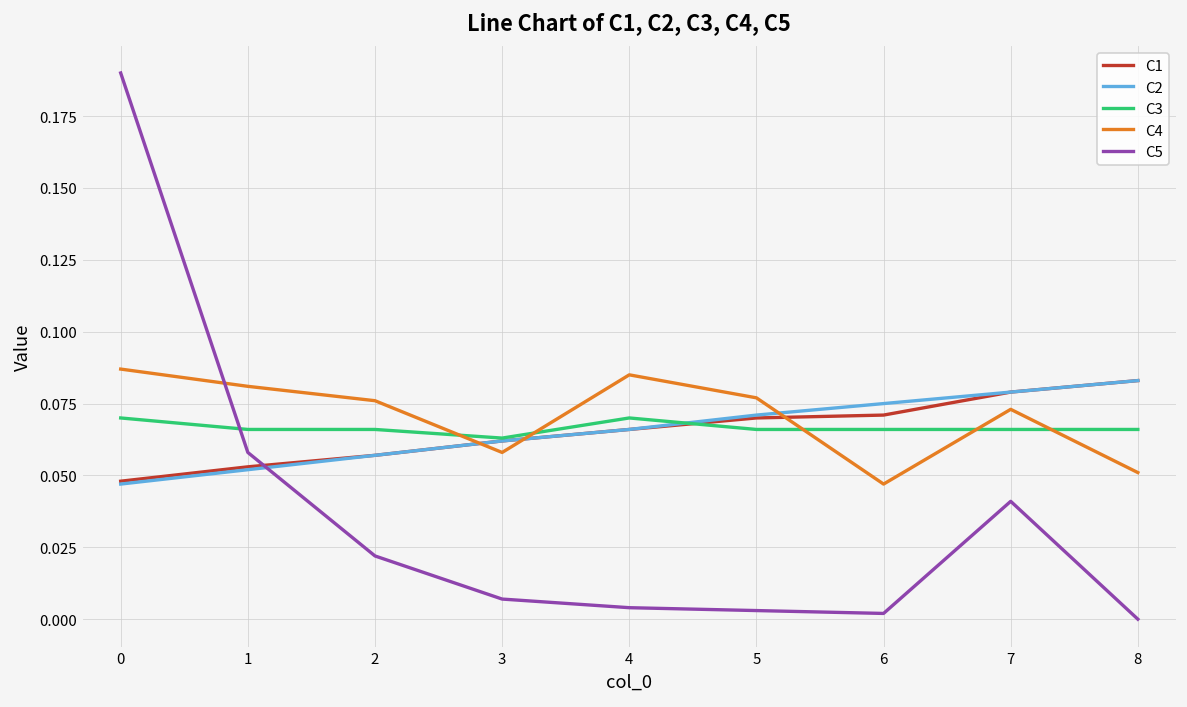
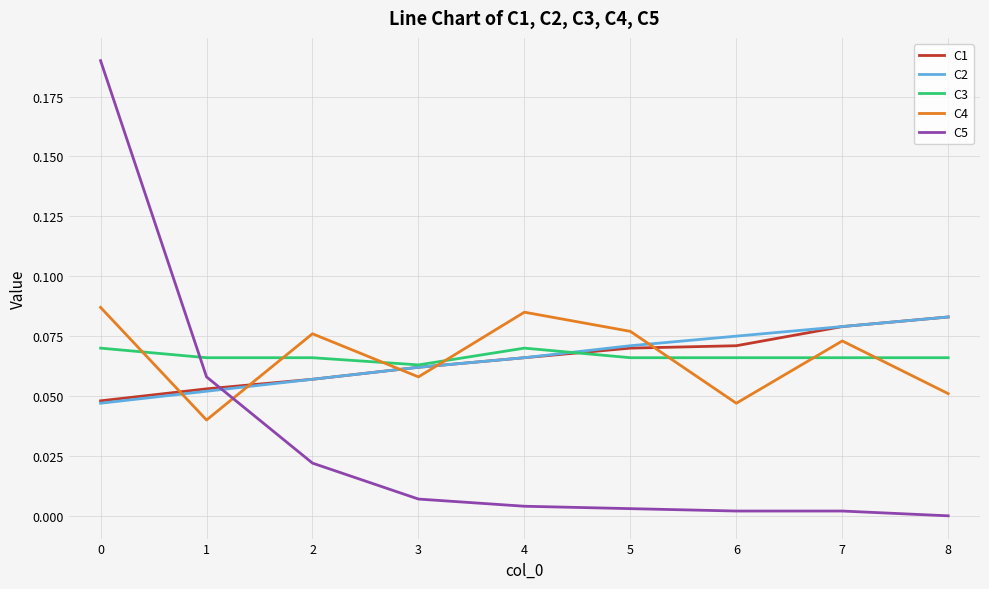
  {
    "C1": {
      "6": 0.071
    },
    "C2": {
      "6": 0.075
    },
    "C3": {
      "0": 0.070,
      "1": 0.066,
      "2": 0.066,
      "4": 0.070,
      "5": 0.066,
      "6": 0.066,
      "7": 0.066,
      "8": 0.066
    },
    "C4": {
      "0": 0.087,
-     "1": 0.081,
+     "1": 0.040,
      "2": 0.076,
      "3": 0.058,
      "4": 0.085,
      "5": 0.077,
      "6": 0.047,
      "7": 0.073,
      "8": 0.051
    },
    "C5": {
      "0": 0.190,
      "1": 0.058,
      "2": 0.022,
      "3": 0.007,
      "4": 0.004,
      "5": 0.003,
      "6": 0.002,
-     "7": 0.041,
+     "7": 0.002,
      "8": 0.000
    }
  }
